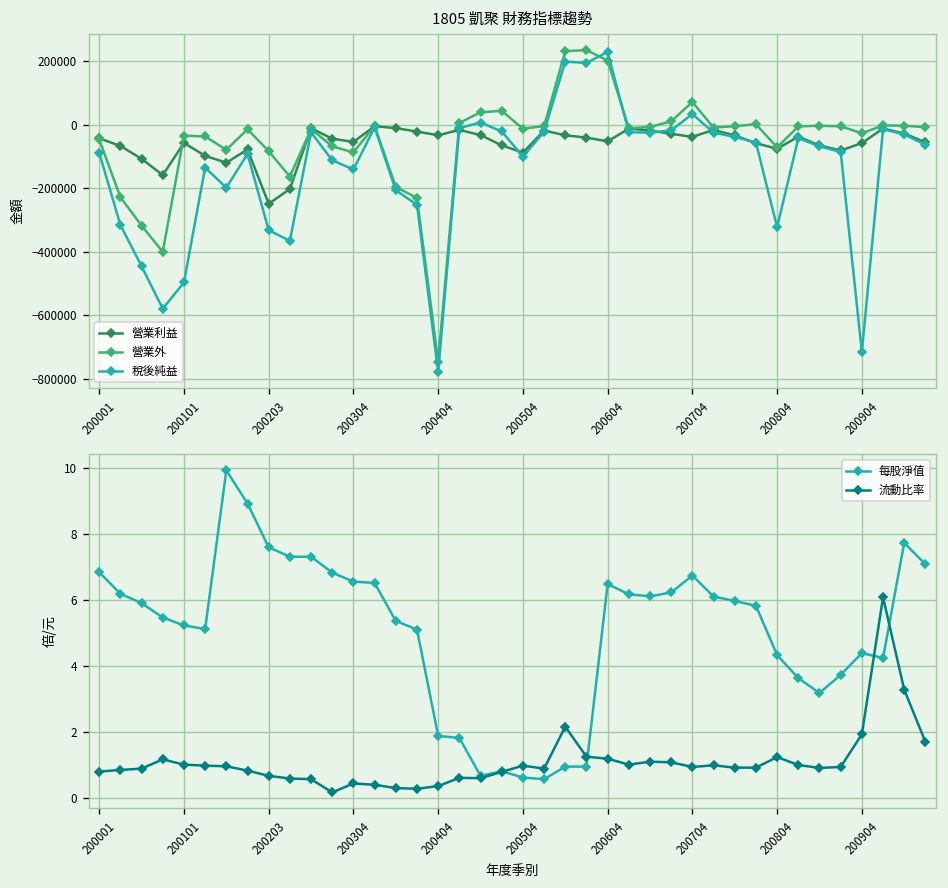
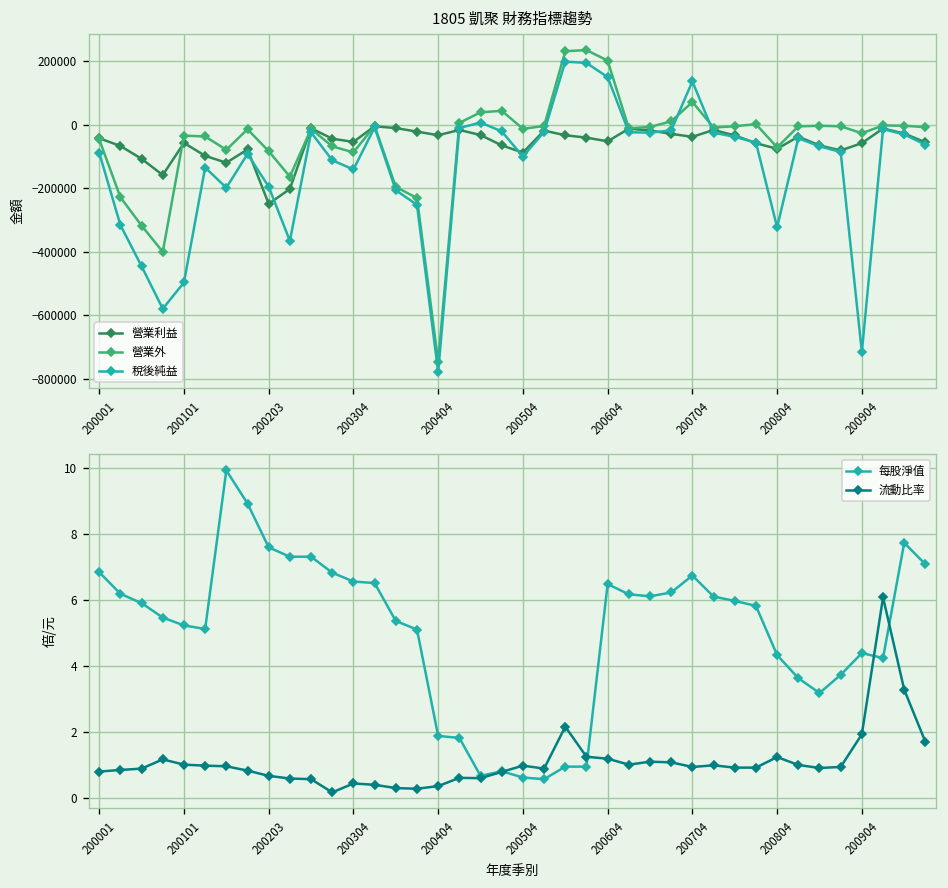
  {
    "1805 凱聚 財務指標趨勢": {
      "稅後純益": {
        "200001": -90000,
        "200101": -500000,
-       "200203": -330000,
+       "200203": -190000,
        "200304": -140000,
        "200404": -780000,
        "200504": -100000,
-       "200604": 230000,
-       "200704": 30000,
+       "200604": 150000,
+       "200704": 140000,
        "200804": -320000,
        "200904": -720000
      }
    }
  }
